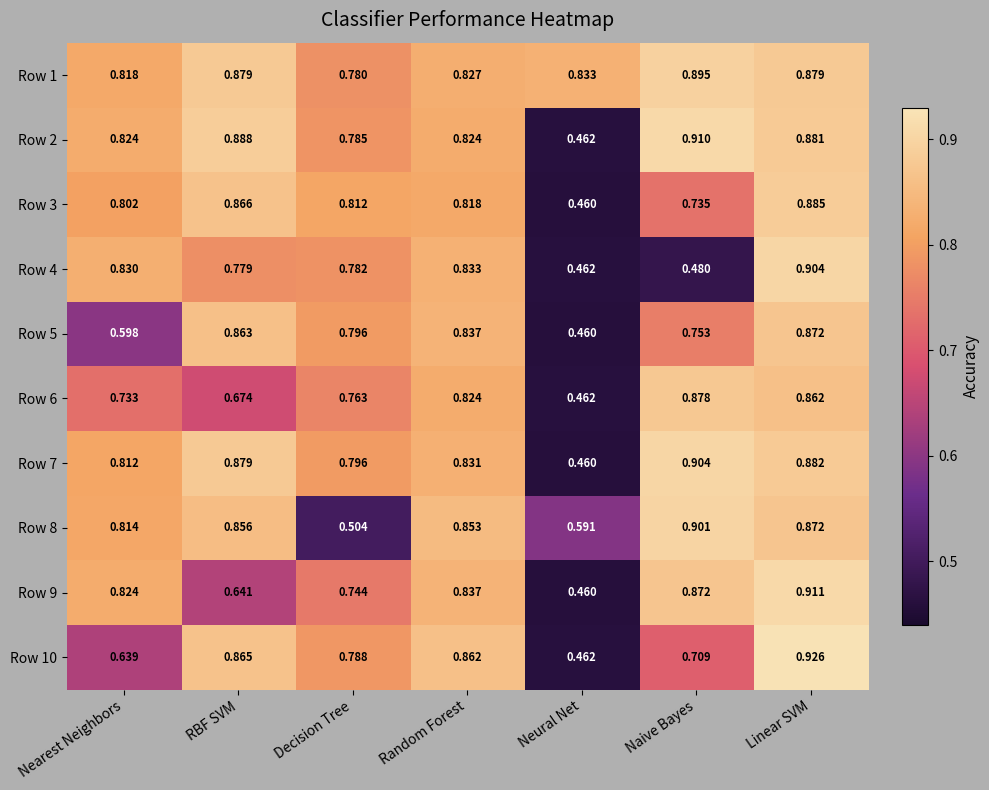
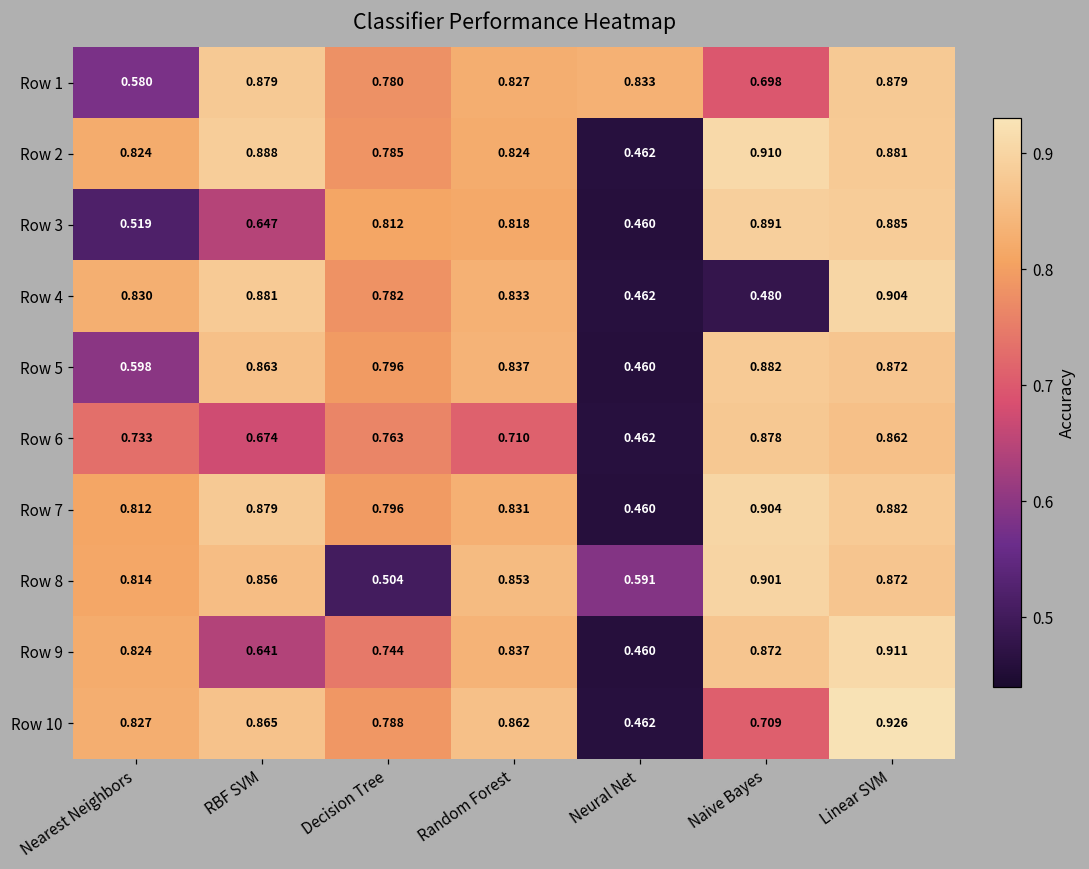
  {
    "Row 1": {
-     "Nearest Neighbors": 0.818,
+     "Nearest Neighbors": 0.580,
      "RBF SVM": 0.879,
      "Decision Tree": 0.780,
      "Random Forest": 0.827,
      "Neural Net": 0.833,
-     "Naive Bayes": 0.895,
+     "Naive Bayes": 0.698,
      "Linear SVM": 0.879
    },
    "Row 2": {
      "Nearest Neighbors": 0.824,
      "RBF SVM": 0.888,
      "Decision Tree": 0.785,
      "Random Forest": 0.824,
      "Neural Net": 0.462,
      "Naive Bayes": 0.910,
      "Linear SVM": 0.881
    },
    "Row 3": {
-     "Nearest Neighbors": 0.802,
-     "RBF SVM": 0.866,
+     "Nearest Neighbors": 0.519,
+     "RBF SVM": 0.647,
      "Decision Tree": 0.812,
      "Random Forest": 0.818,
      "Neural Net": 0.460,
-     "Naive Bayes": 0.735,
+     "Naive Bayes": 0.891,
      "Linear SVM": 0.885
    },
    "Row 4": {
      "Nearest Neighbors": 0.830,
-     "RBF SVM": 0.779,
+     "RBF SVM": 0.881,
      "Decision Tree": 0.782,
      "Random Forest": 0.833,
      "Neural Net": 0.462,
      "Naive Bayes": 0.480,
      "Linear SVM": 0.904
    },
    "Row 5": {
      "Nearest Neighbors": 0.598,
      "RBF SVM": 0.863,
      "Decision Tree": 0.796,
      "Random Forest": 0.837,
      "Neural Net": 0.460,
-     "Naive Bayes": 0.753,
+     "Naive Bayes": 0.882,
      "Linear SVM": 0.872
    },
    "Row 6": {
      "Nearest Neighbors": 0.733,
      "RBF SVM": 0.674,
      "Decision Tree": 0.763,
-     "Random Forest": 0.824,
+     "Random Forest": 0.710,
      "Neural Net": 0.462,
      "Naive Bayes": 0.878,
      "Linear SVM": 0.862
    },
    "Row 7": {
      "Nearest Neighbors": 0.812,
      "RBF SVM": 0.879,
      "Decision Tree": 0.796,
      "Random Forest": 0.831,
      "Neural Net": 0.460,
      "Naive Bayes": 0.904,
      "Linear SVM": 0.882
    },
    "Row 8": {
      "Nearest Neighbors": 0.814,
      "RBF SVM": 0.856,
      "Decision Tree": 0.504,
      "Random Forest": 0.853,
      "Neural Net": 0.591,
      "Naive Bayes": 0.901,
      "Linear SVM": 0.872
    },
    "Row 9": {
      "Nearest Neighbors": 0.824,
      "RBF SVM": 0.641,
      "Decision Tree": 0.744,
      "Random Forest": 0.837,
      "Neural Net": 0.460,
      "Naive Bayes": 0.872,
      "Linear SVM": 0.911
    },
    "Row 10": {
-     "Nearest Neighbors": 0.639,
+     "Nearest Neighbors": 0.827,
      "RBF SVM": 0.865,
      "Decision Tree": 0.788,
      "Random Forest": 0.862,
      "Neural Net": 0.462,
      "Naive Bayes": 0.709,
      "Linear SVM": 0.926
    }
  }
